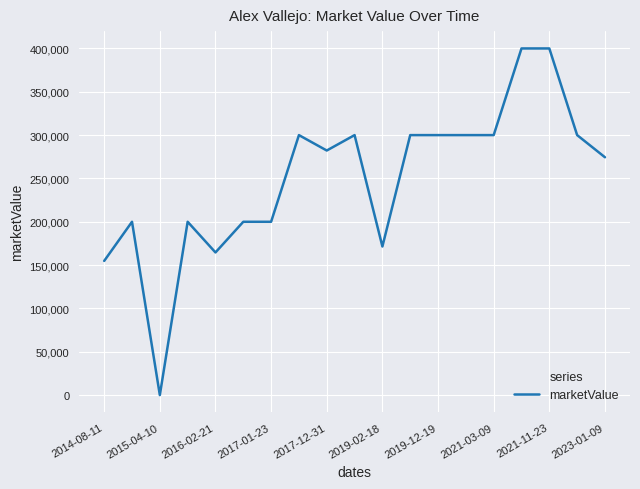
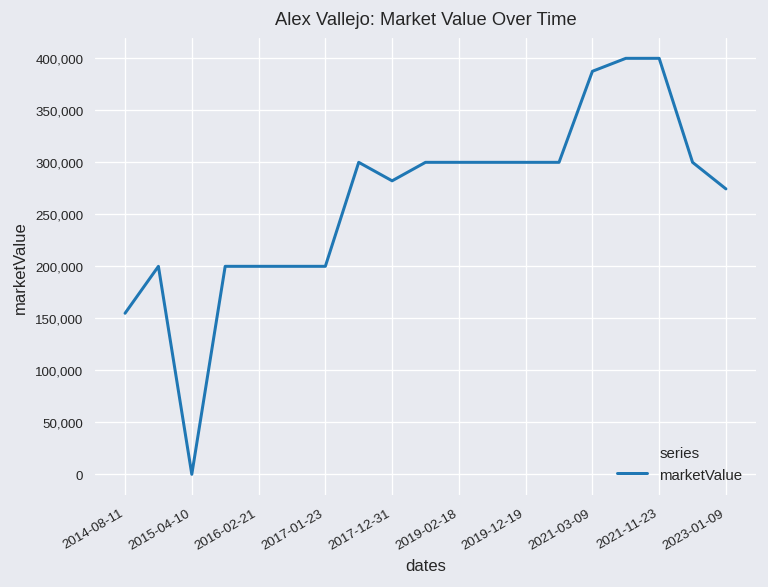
  {
    "2014-08-11": "150,000",
    "2015-04-10": "0",
-   "2016-02-21": "160,000",
+   "2016-02-21": "200,000",
    "2017-01-23": "200,000",
    "2017-12-31": "280,000",
-   "2019-02-18": "170,000",
+   "2019-02-18": "300,000",
    "2019-12-19": "300,000",
-   "2021-03-09": "300,000",
+   "2021-03-09": "390,000",
    "2021-11-23": "400,000",
    "2023-01-09": "270,000"
  }
